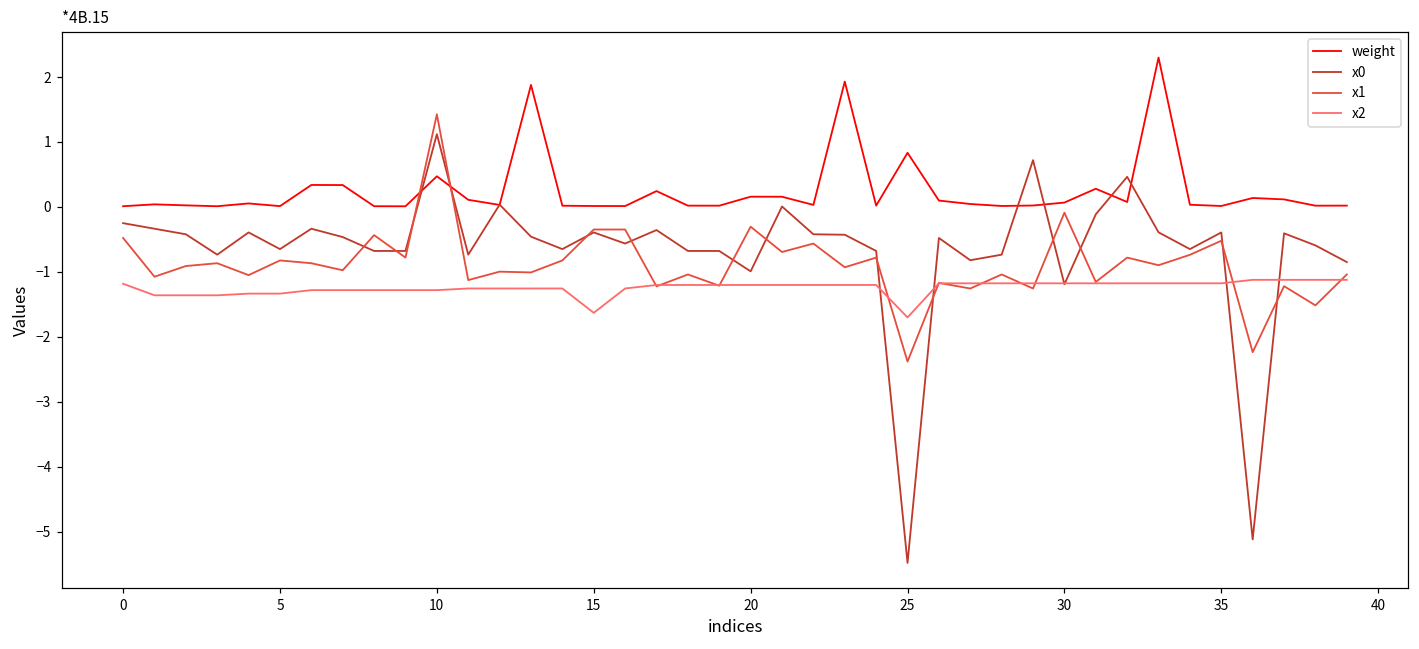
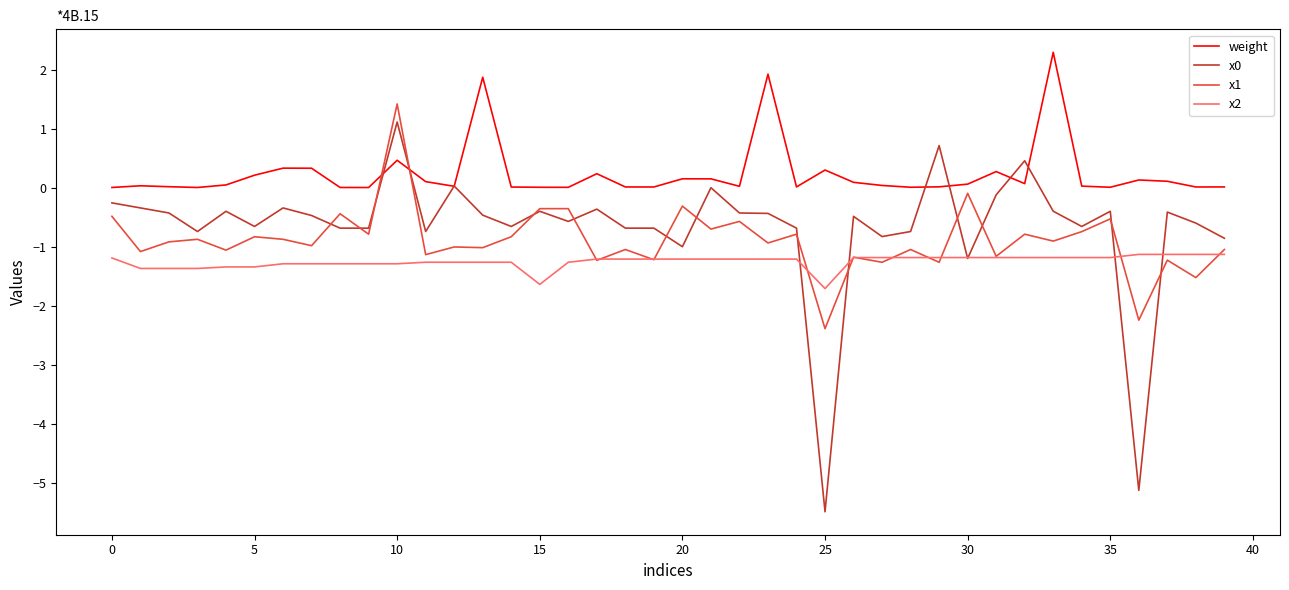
  {
    "weight": {
      "0": 0.0,
-     "5": 0.0,
+     "5": 0.2,
      "10": 0.5,
      "15": 0.0,
      "20": 0.2,
-     "25": 0.8,
+     "25": 0.3,
      "30": 0.1,
      "35": 0.0
    },
    "x2": {
      "0": -1.2,
      "5": -1.3,
      "10": -1.3,
      "15": -1.6,
      "20": -1.2,
      "25": -1.7,
      "35": -1.2
    }
  }
